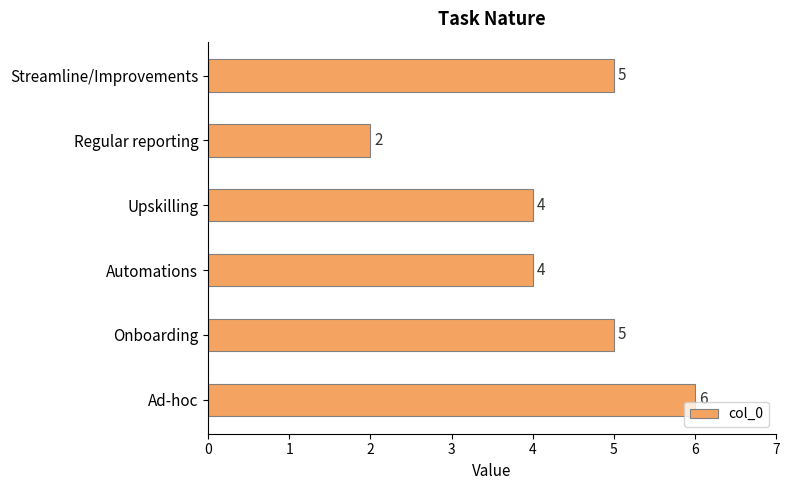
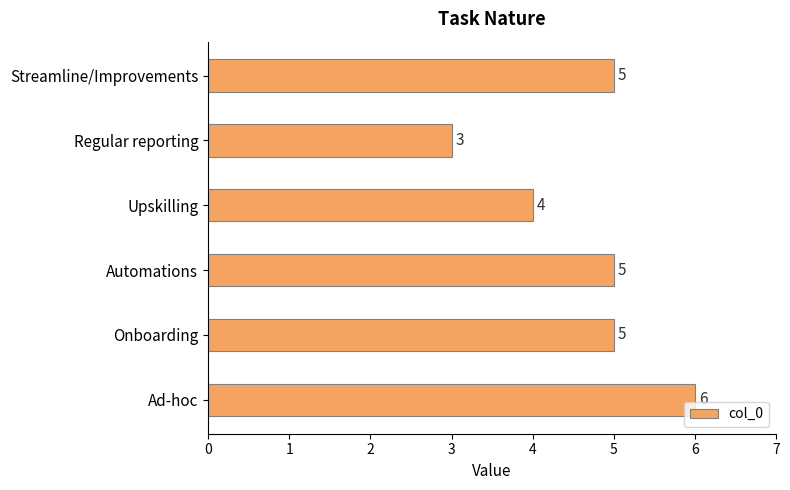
  {
    "Streamline/Improvements": 5,
-   "Regular reporting": 2,
+   "Regular reporting": 3,
    "Upskilling": 4,
-   "Automations": 4,
+   "Automations": 5,
    "Onboarding": 5
  }
